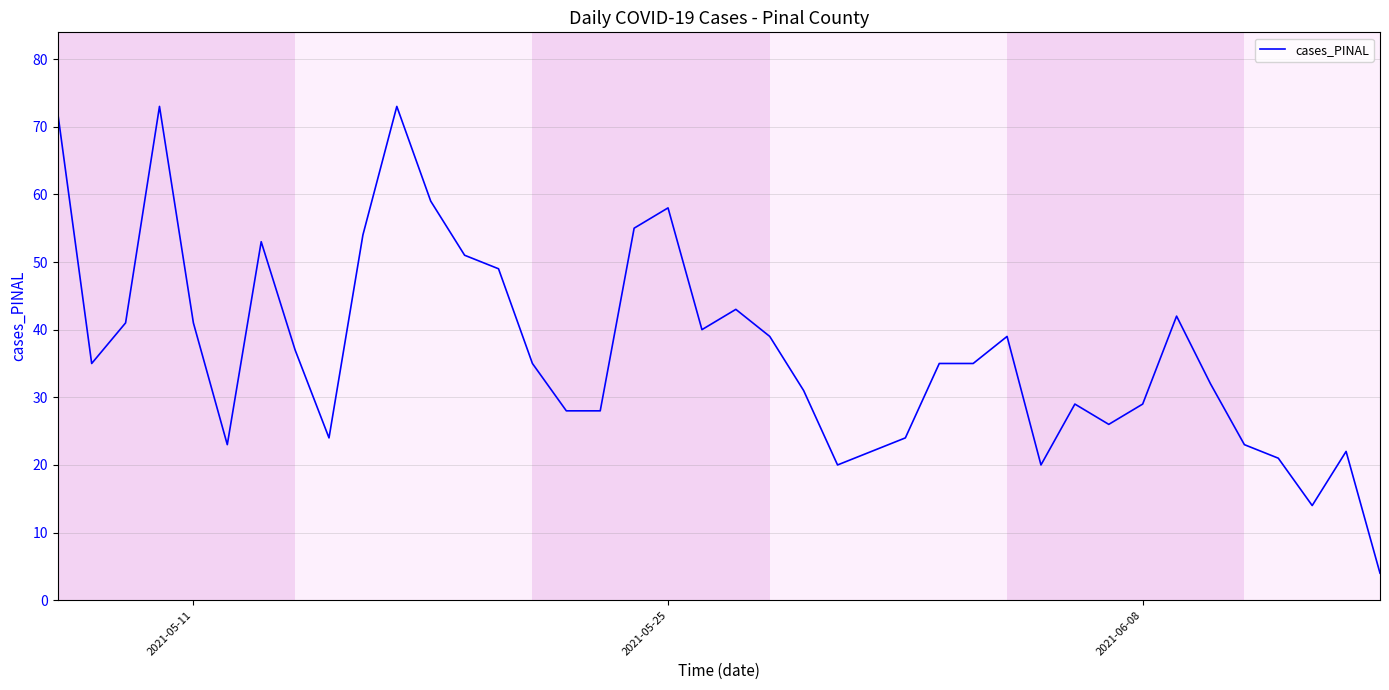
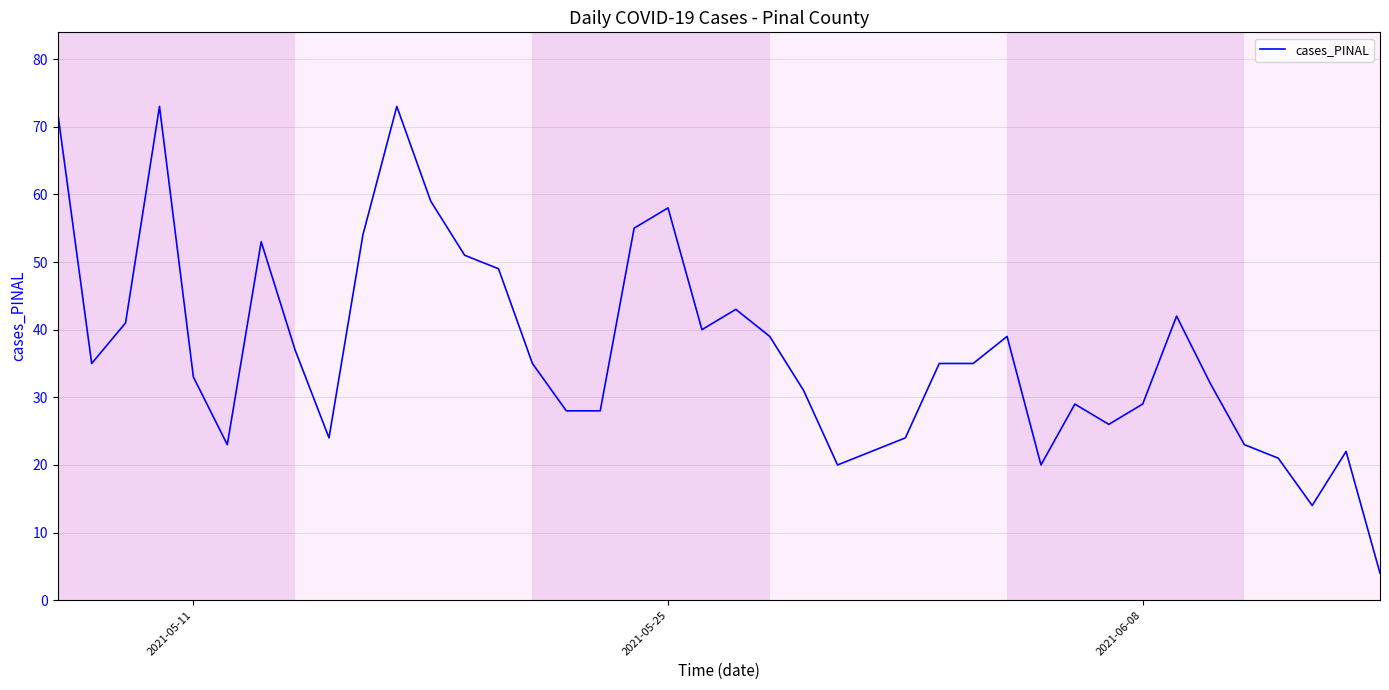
  {
-   "2021-05-11": 41,
+   "2021-05-11": 33,
    "2021-05-25": 58,
    "2021-06-08": 29
  }
